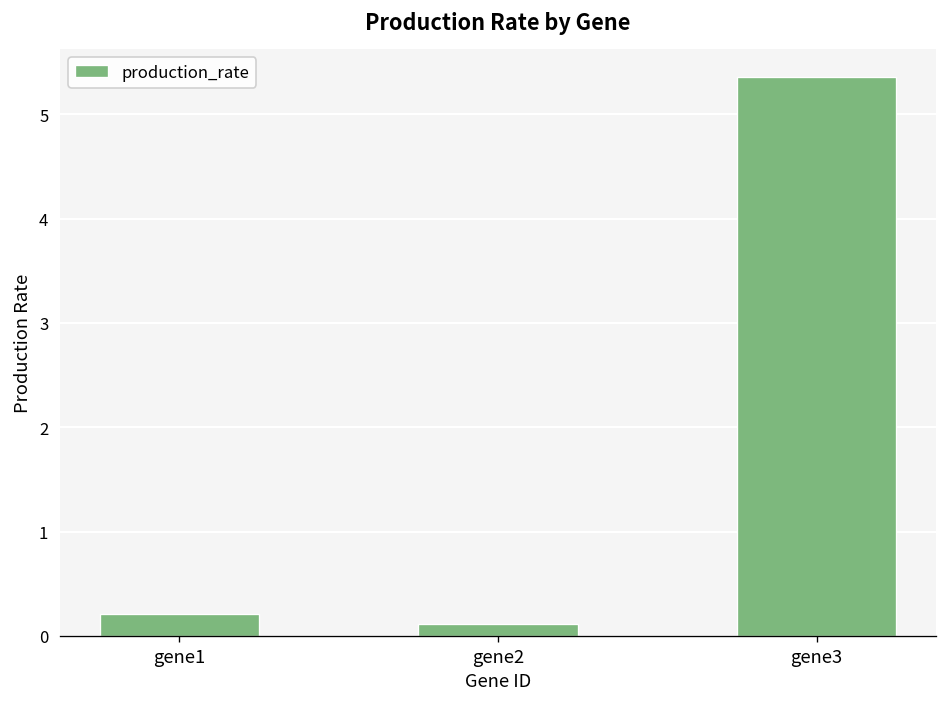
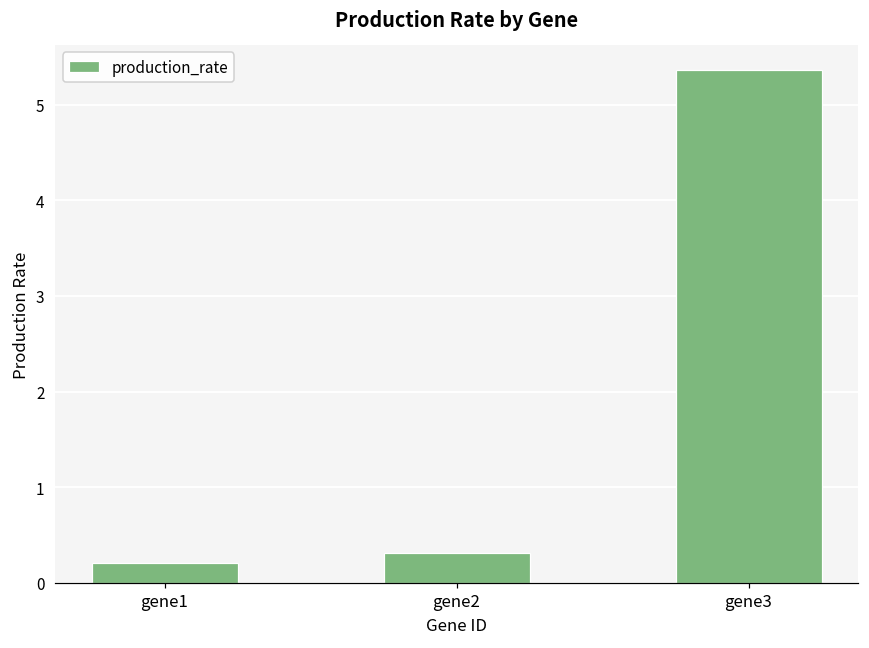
  {
    "gene1": 0.2,
-   "gene2": 0.1,
+   "gene2": 0.3,
    "gene3": 5.4
  }
